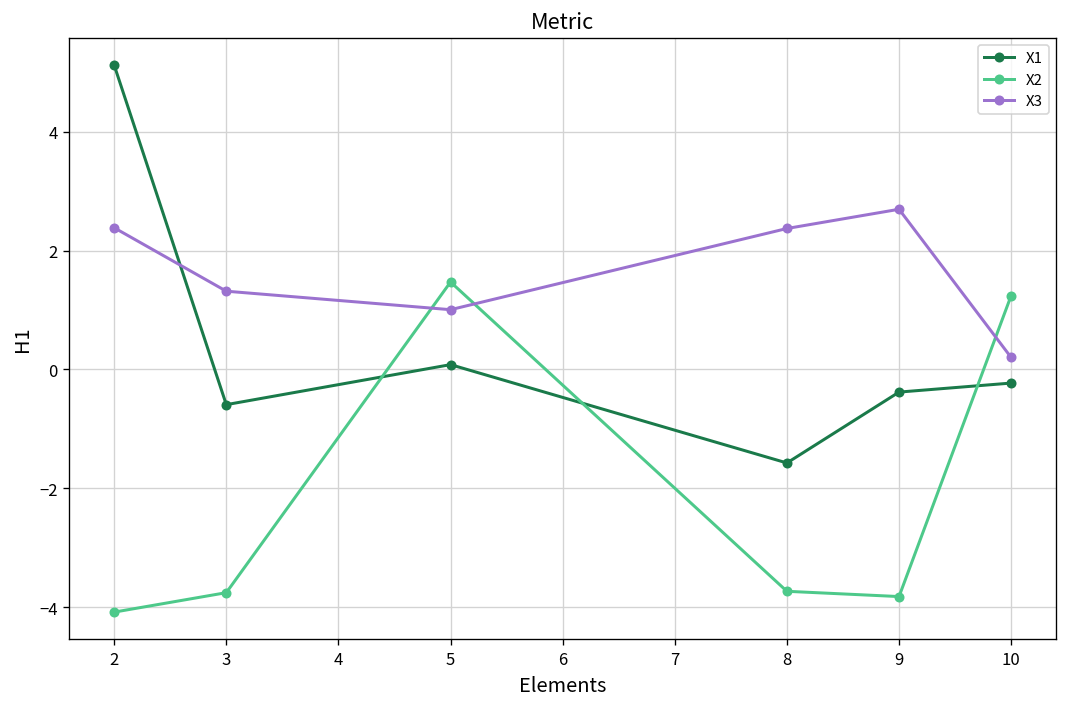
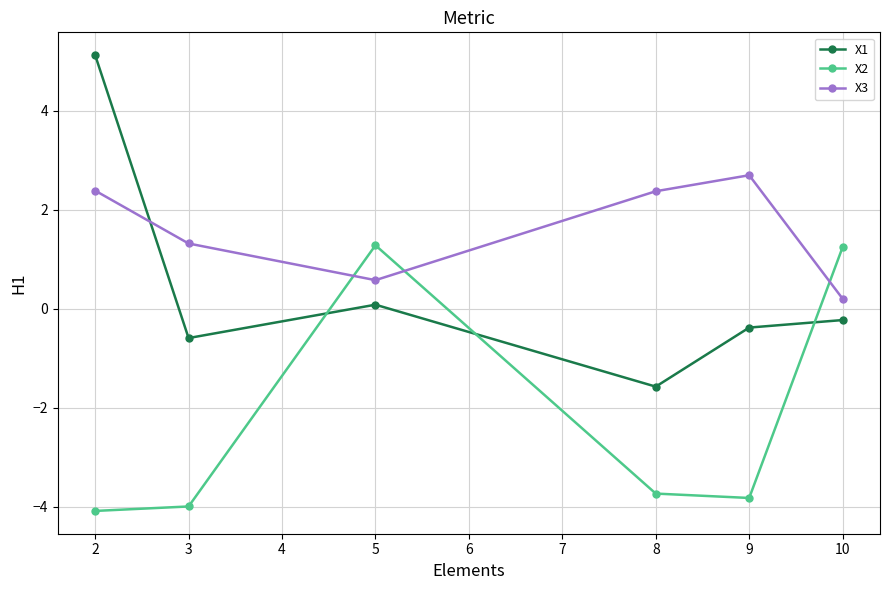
  {
    "X1": {
      "2": 5.1,
      "3": -0.6,
      "5": 0.1,
      "8": -1.6,
      "9": -0.4,
      "10": -0.2
    },
    "X2": {
      "2": -4.1,
-     "3": -3.8,
-     "5": 1.5,
+     "3": -4.0,
+     "5": 1.3,
      "8": -3.7,
      "9": -3.8,
      "10": 1.2
    },
    "X3": {
      "2": 2.4,
      "3": 1.3,
-     "5": 1.0,
+     "5": 0.6,
      "8": 2.4,
      "9": 2.7,
      "10": 0.2
    }
  }
